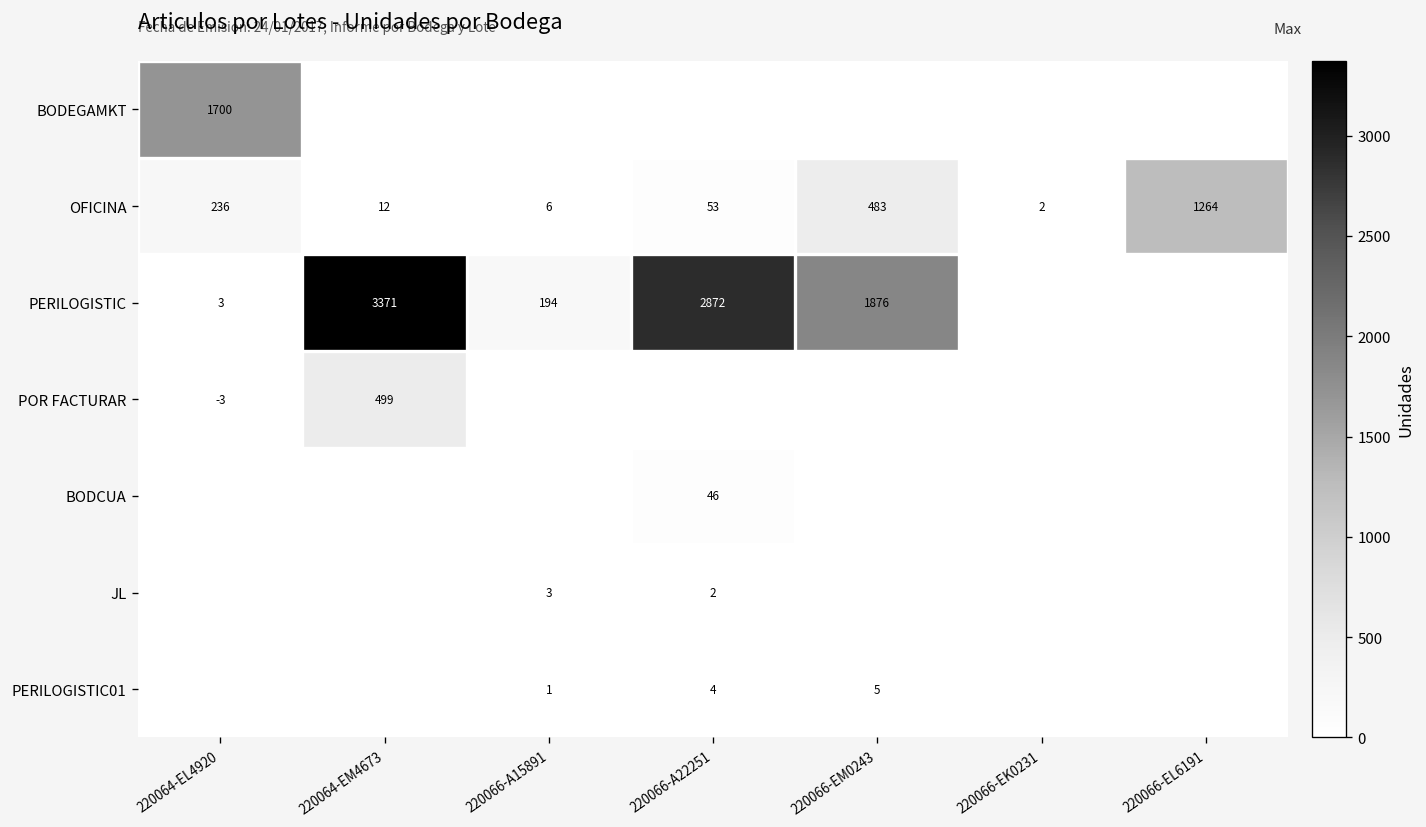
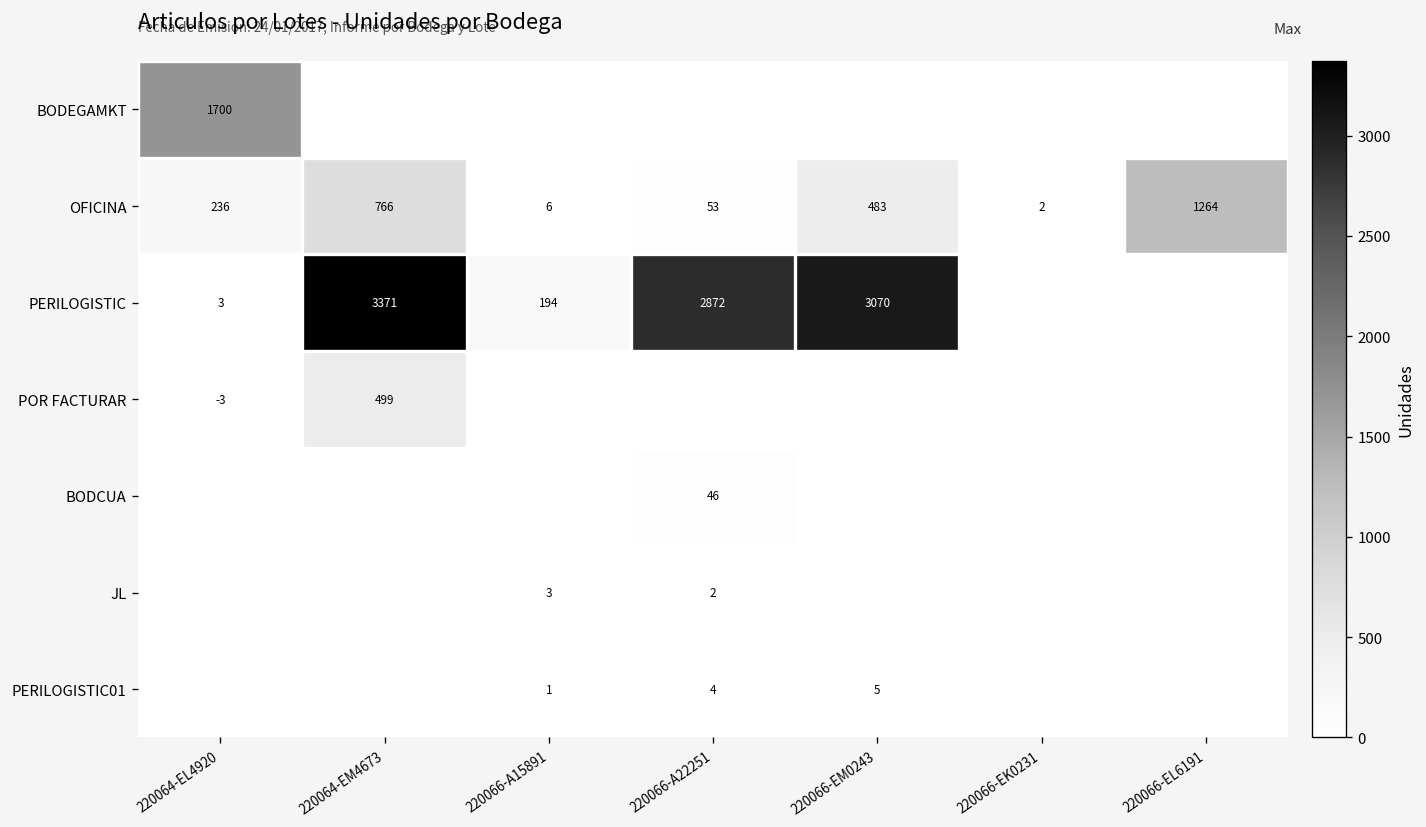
  {
    "BODEGAMKT": {
      "220064-EL4920": 1700
    },
    "OFICINA": {
      "220064-EL4920": 236,
-     "220064-EM4673": 12,
+     "220064-EM4673": 766,
      "220066-A15891": 6,
      "220066-A22251": 53,
      "220066-EM0243": 483,
      "220066-EK0231": 2,
      "220066-EL6191": 1264
    },
    "PERILOGISTIC": {
      "220064-EL4920": 3,
      "220064-EM4673": 3371,
      "220066-A15891": 194,
      "220066-A22251": 2872,
-     "220066-EM0243": 1876
+     "220066-EM0243": 3070
    },
    "POR FACTURAR": {
      "220064-EL4920": -3,
      "220064-EM4673": 499
    },
    "BODCUA": {
      "220066-A22251": 46
    },
    "JL": {
      "220066-A15891": 3,
      "220066-A22251": 2
    },
    "PERILOGISTIC01": {
      "220066-A15891": 1,
      "220066-A22251": 4,
      "220066-EM0243": 5
    }
  }
